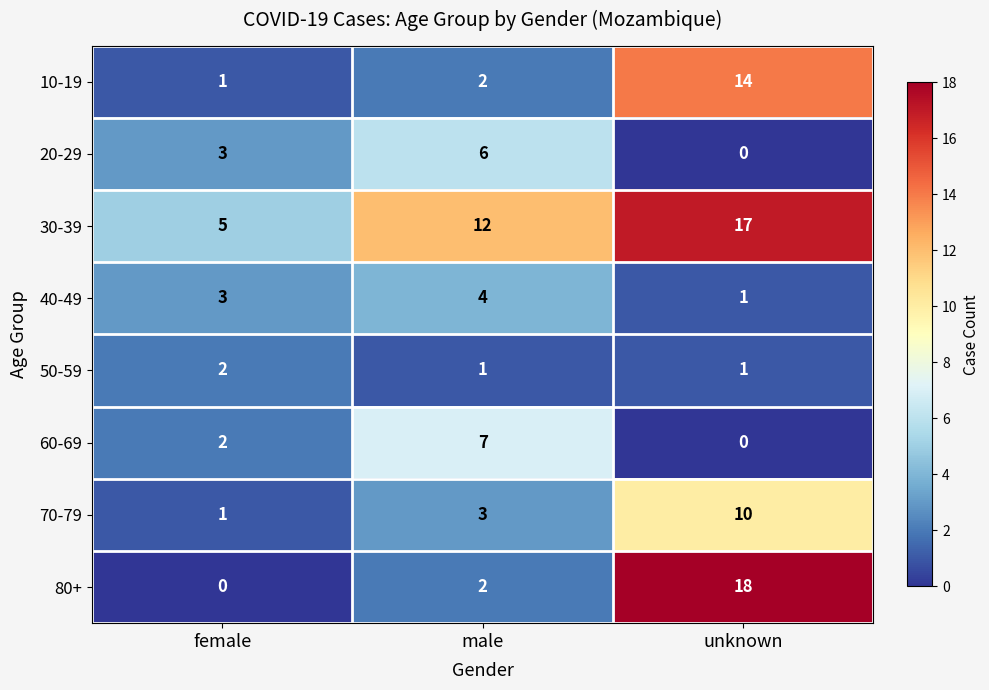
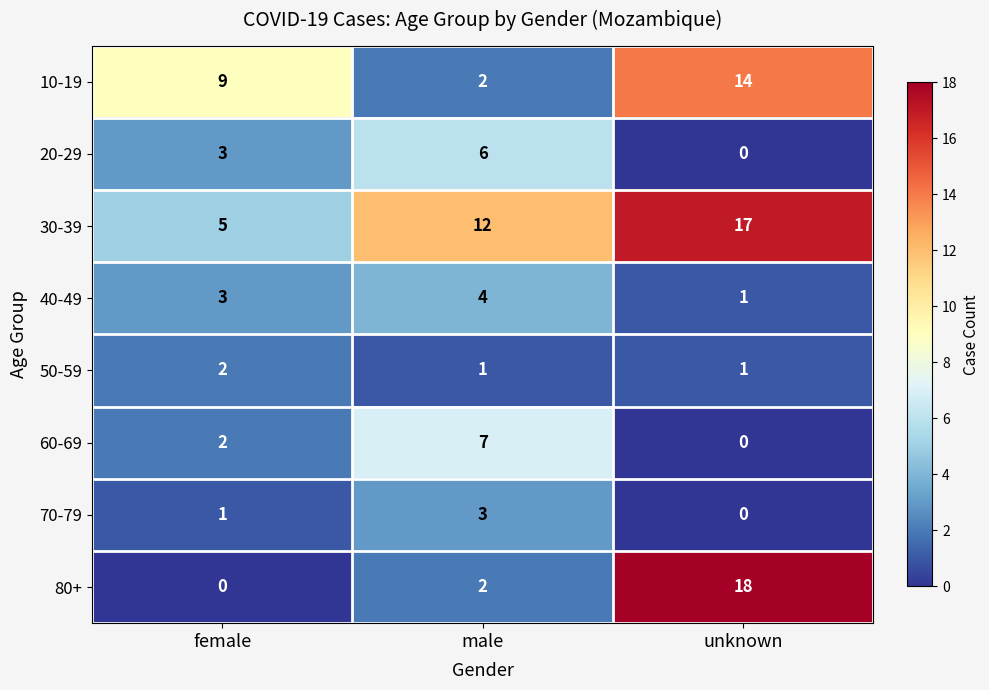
  {
    "10-19": {
-     "female": 1,
+     "female": 9,
      "male": 2,
      "unknown": 14
    },
    "20-29": {
      "female": 3,
      "male": 6,
      "unknown": 0
    },
    "30-39": {
      "female": 5,
      "male": 12,
      "unknown": 17
    },
    "40-49": {
      "female": 3,
      "male": 4,
      "unknown": 1
    },
    "50-59": {
      "female": 2,
      "male": 1,
      "unknown": 1
    },
    "60-69": {
      "female": 2,
      "male": 7,
      "unknown": 0
    },
    "70-79": {
      "female": 1,
      "male": 3,
-     "unknown": 10
+     "unknown": 0
    },
    "80+": {
      "female": 0,
      "male": 2,
      "unknown": 18
    }
  }
